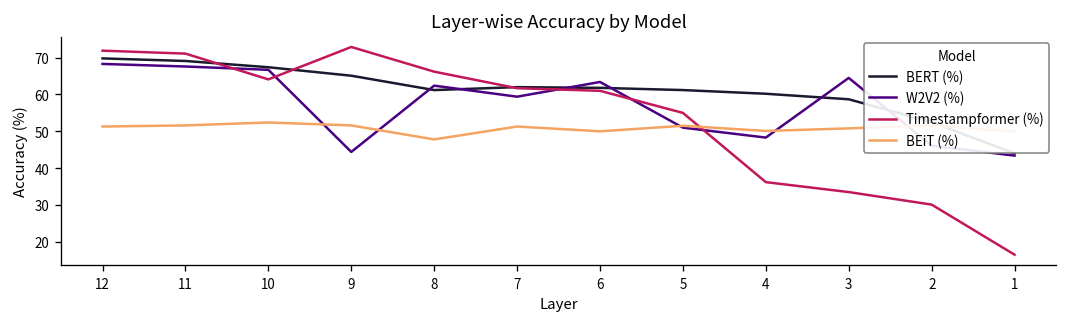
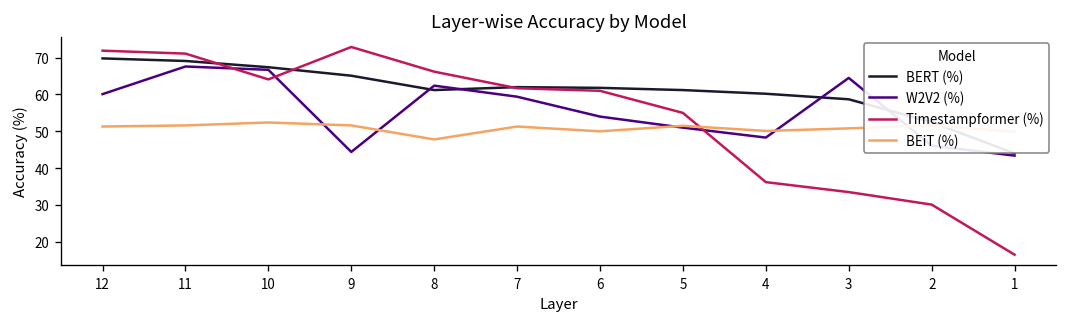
  {
    "BERT (%)": {
      "12": 70,
      "11": 69,
      "9": 65,
      "8": 61,
      "5": 61,
      "4": 60,
      "3": 59
    },
    "W2V2 (%)": {
-     "12": 68,
+     "12": 60,
      "11": 68,
      "9": 44,
      "8": 62,
      "7": 59,
-     "6": 63,
+     "6": 54,
      "4": 48,
      "3": 65,
      "2": 46
    },
    "Timestampformer (%)": {
      "12": 72,
      "11": 71,
      "10": 64,
      "9": 73,
      "8": 66,
      "5": 55,
      "4": 36,
      "3": 34,
      "2": 30,
      "1": 17
    },
    "BEiT (%)": {
      "12": 51,
      "11": 52,
      "10": 52,
      "9": 52,
      "8": 48,
      "7": 51,
      "6": 50,
      "4": 50,
      "3": 51
    }
  }
